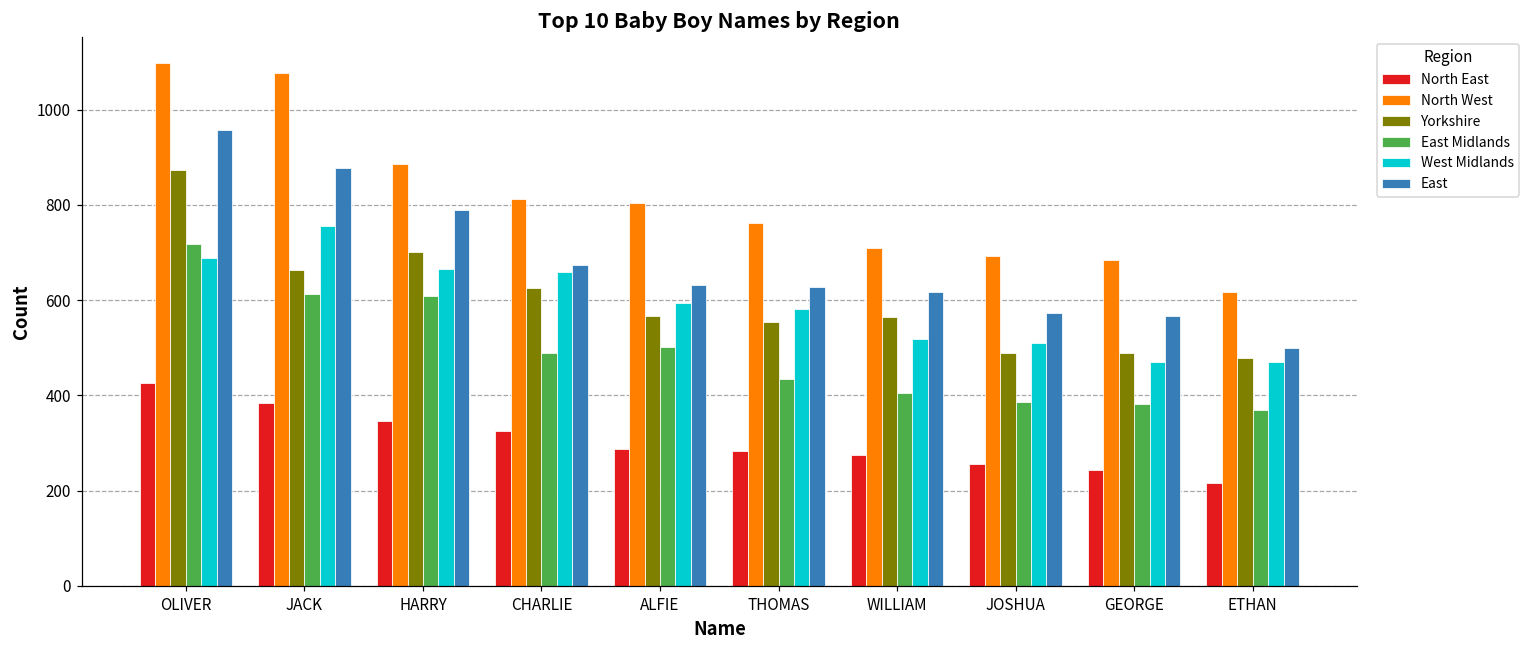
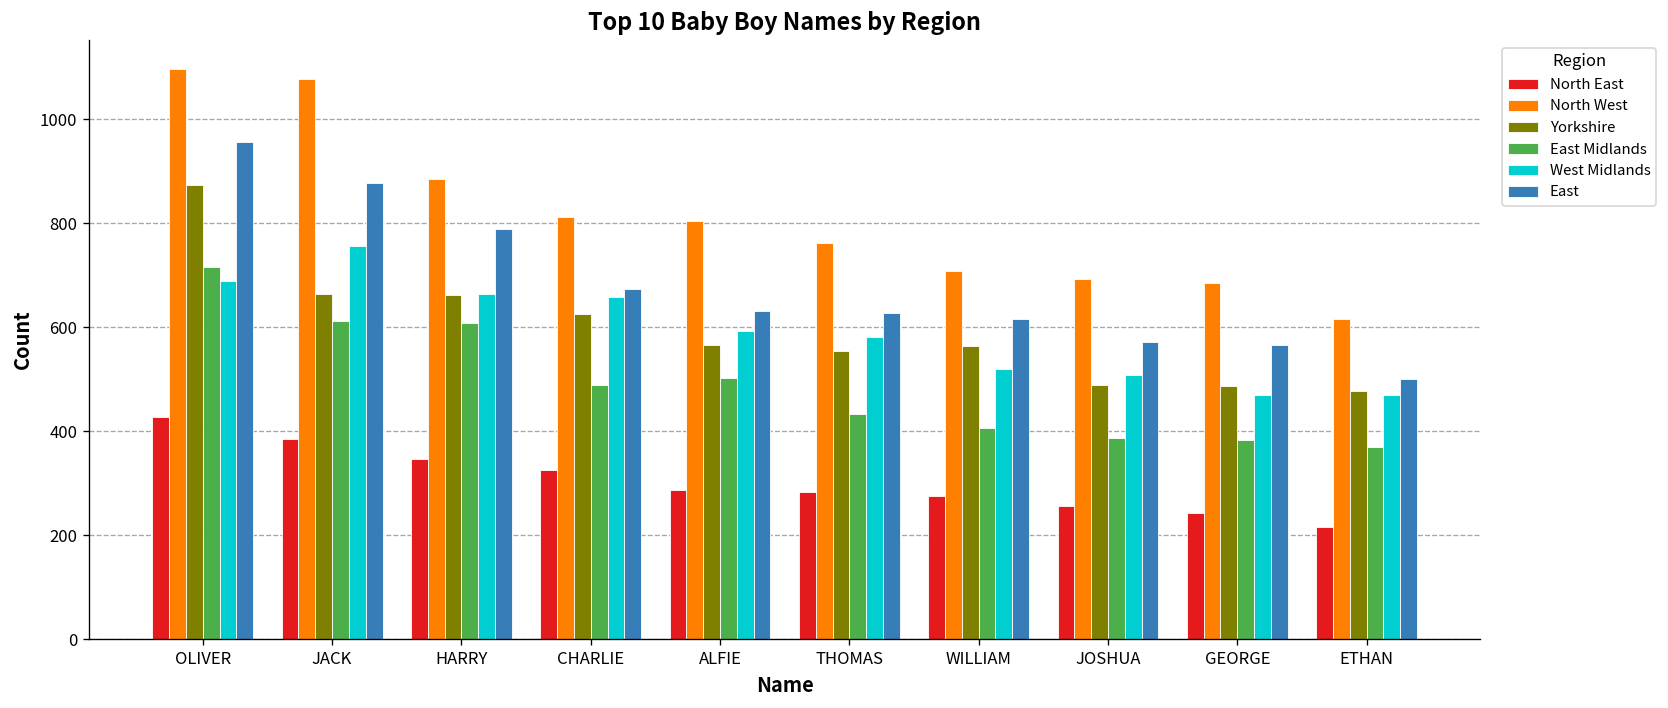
  {
    "North East": {
      "OLIVER": 430,
      "JACK": 390,
      "HARRY": 350,
      "CHARLIE": 330,
      "ALFIE": 290,
      "THOMAS": 280,
      "WILLIAM": 280,
      "JOSHUA": 260,
      "GEORGE": 240,
      "ETHAN": 220
    },
    "North West": {
      "OLIVER": 1100,
      "JACK": 1080,
      "HARRY": 890,
      "CHARLIE": 810,
      "ALFIE": 800,
      "THOMAS": 760,
      "WILLIAM": 710,
      "JOSHUA": 690,
      "GEORGE": 690,
      "ETHAN": 620
    },
    "Yorkshire": {
      "OLIVER": 870,
      "JACK": 660,
-     "HARRY": 700,
+     "HARRY": 660,
      "CHARLIE": 630,
      "ALFIE": 570,
      "THOMAS": 560,
      "WILLIAM": 570,
      "JOSHUA": 490,
      "GEORGE": 490,
      "ETHAN": 480
    },
    "East Midlands": {
      "OLIVER": 720,
      "JACK": 610,
      "HARRY": 610,
      "CHARLIE": 490,
      "ALFIE": 500,
      "THOMAS": 430,
      "WILLIAM": 410,
      "JOSHUA": 390,
      "GEORGE": 380,
      "ETHAN": 370
    },
    "West Midlands": {
      "OLIVER": 690,
      "JACK": 760,
      "HARRY": 670,
      "CHARLIE": 660,
      "ALFIE": 590,
      "THOMAS": 580,
      "WILLIAM": 520,
      "JOSHUA": 510,
      "GEORGE": 470,
      "ETHAN": 470
    },
    "East": {
      "OLIVER": 960,
      "JACK": 880,
      "HARRY": 790,
      "CHARLIE": 670,
      "ALFIE": 630,
      "THOMAS": 630,
      "WILLIAM": 620,
      "JOSHUA": 570,
      "GEORGE": 570,
      "ETHAN": 500
    }
  }
